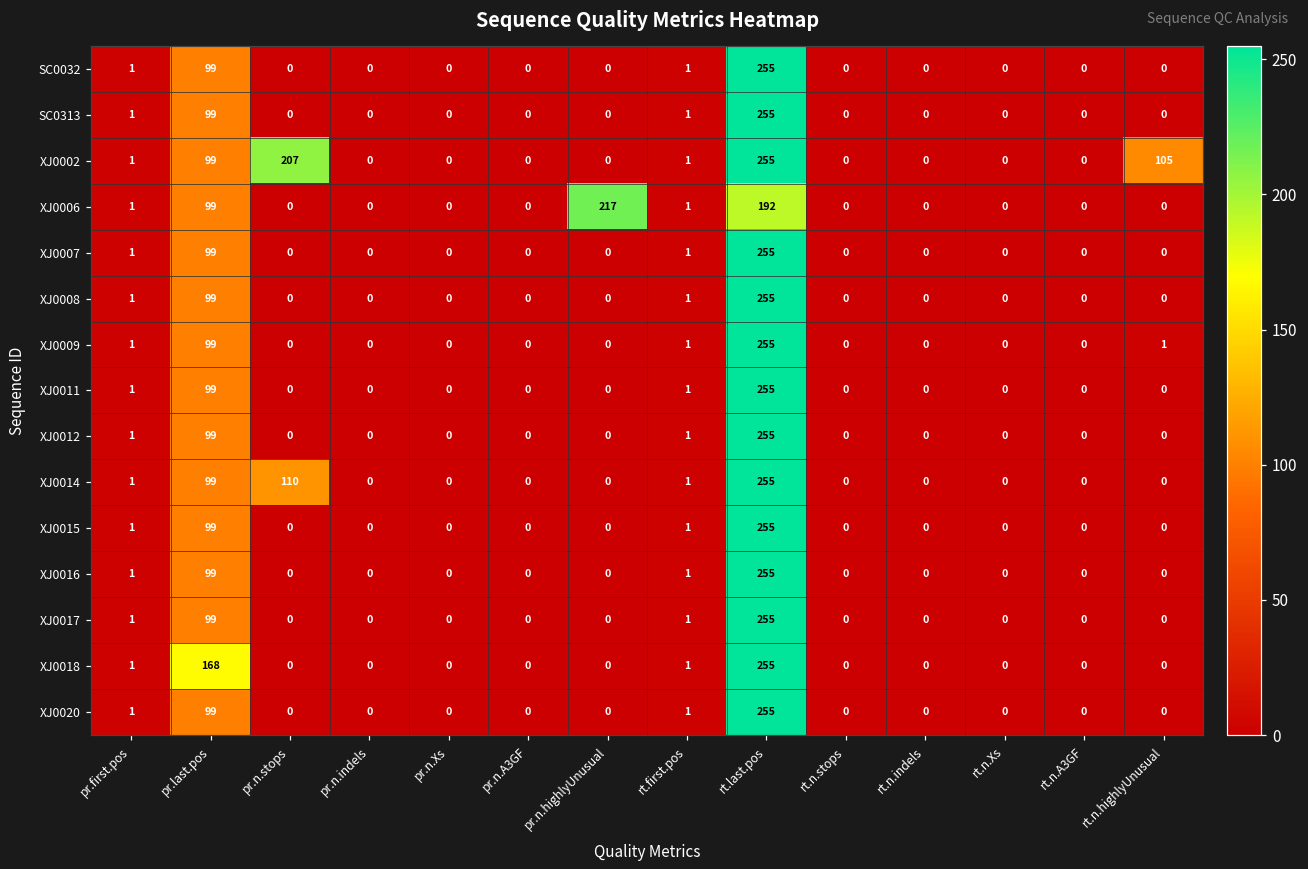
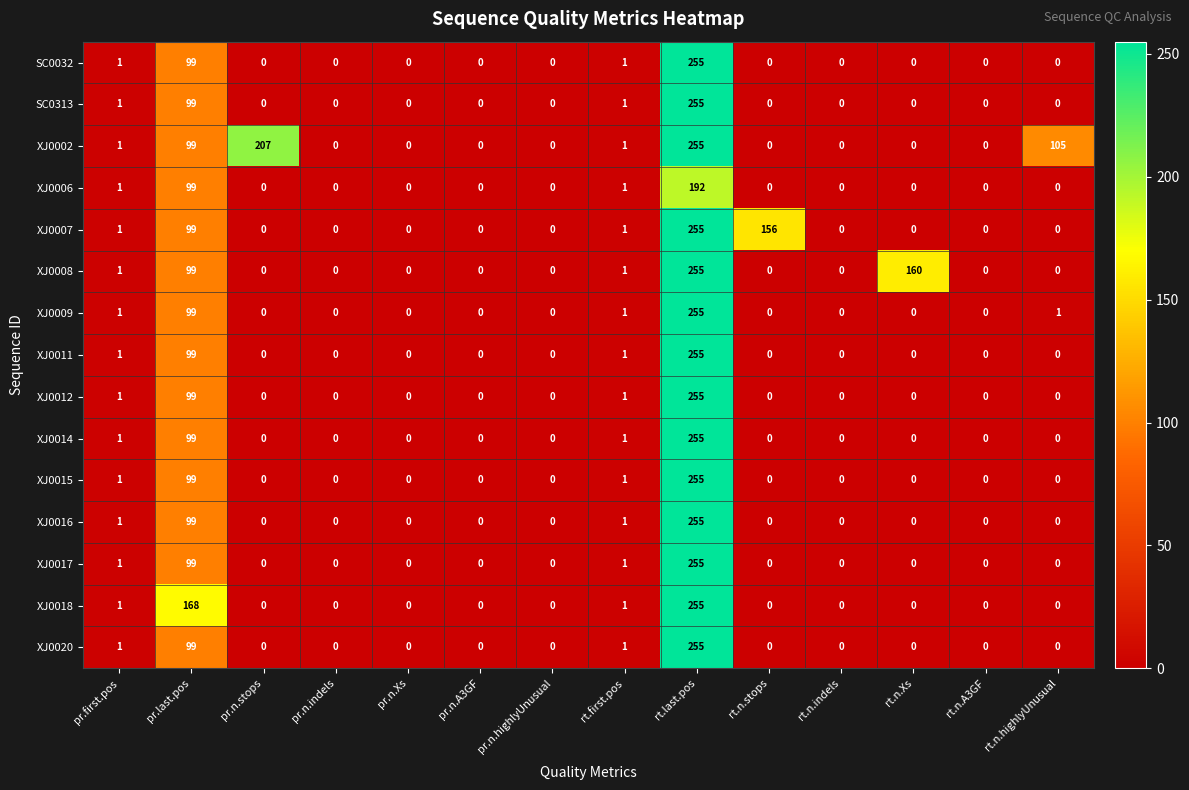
  {
    "XJ0006": {
      "pr.first.pos": 1,
      "pr.last.pos": 99,
      "pr.n.stops": 0,
      "pr.n.indels": 0,
      "pr.n.Xs": 0,
      "pr.n.A3GF": 0,
-     "pr.n.highlyUnusual": 217,
+     "pr.n.highlyUnusual": 0,
      "rt.first.pos": 1,
      "rt.last.pos": 192,
      "rt.n.stops": 0,
      "rt.n.indels": 0,
      "rt.n.Xs": 0,
      "rt.n.A3GF": 0,
      "rt.n.highlyUnusual": 0
    },
    "XJ0007": {
      "pr.first.pos": 1,
      "pr.last.pos": 99,
      "pr.n.stops": 0,
      "pr.n.indels": 0,
      "pr.n.Xs": 0,
      "pr.n.A3GF": 0,
      "pr.n.highlyUnusual": 0,
      "rt.first.pos": 1,
      "rt.last.pos": 255,
-     "rt.n.stops": 0,
+     "rt.n.stops": 156,
      "rt.n.indels": 0,
      "rt.n.Xs": 0,
      "rt.n.A3GF": 0,
      "rt.n.highlyUnusual": 0
    },
    "XJ0008": {
      "pr.first.pos": 1,
      "pr.last.pos": 99,
      "pr.n.stops": 0,
      "pr.n.indels": 0,
      "pr.n.Xs": 0,
      "pr.n.A3GF": 0,
      "pr.n.highlyUnusual": 0,
      "rt.first.pos": 1,
      "rt.last.pos": 255,
      "rt.n.stops": 0,
      "rt.n.indels": 0,
-     "rt.n.Xs": 0,
+     "rt.n.Xs": 160,
      "rt.n.A3GF": 0,
      "rt.n.highlyUnusual": 0
    },
    "XJ0014": {
      "pr.first.pos": 1,
      "pr.last.pos": 99,
-     "pr.n.stops": 110,
+     "pr.n.stops": 0,
      "pr.n.indels": 0,
      "pr.n.Xs": 0,
      "pr.n.A3GF": 0,
      "pr.n.highlyUnusual": 0,
      "rt.first.pos": 1,
      "rt.last.pos": 255,
      "rt.n.stops": 0,
      "rt.n.indels": 0,
      "rt.n.Xs": 0,
      "rt.n.A3GF": 0,
      "rt.n.highlyUnusual": 0
    }
  }
